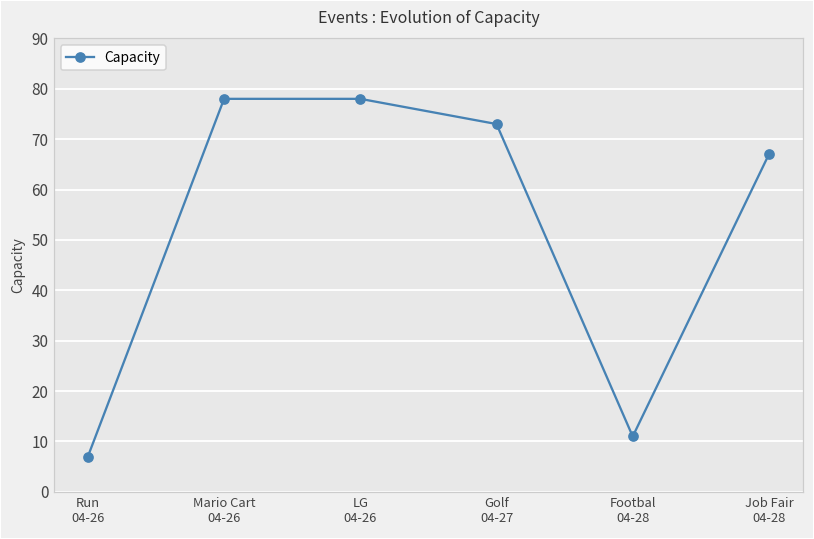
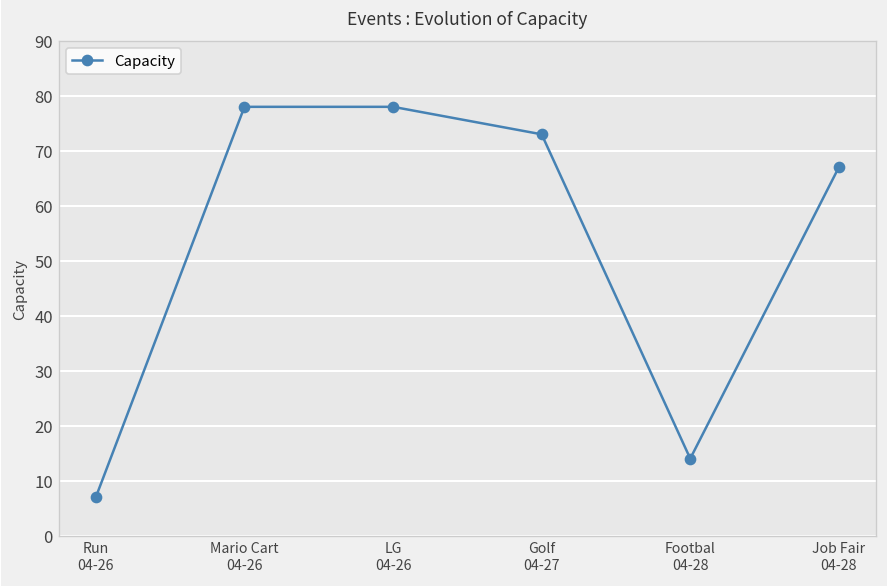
  {
    "Run 04-26": 7,
    "Mario Cart 04-26": 78,
    "LG 04-26": 78,
    "Golf 04-27": 73,
-   "Footbal 04-28": 11,
+   "Footbal 04-28": 14,
    "Job Fair 04-28": 67
  }
